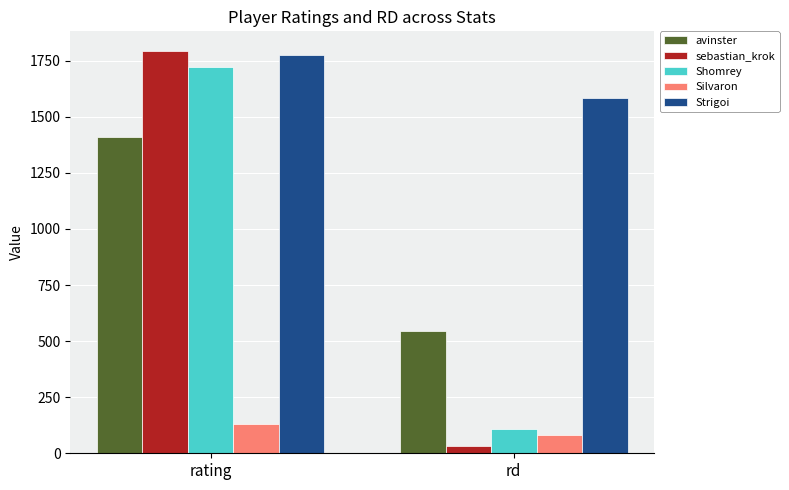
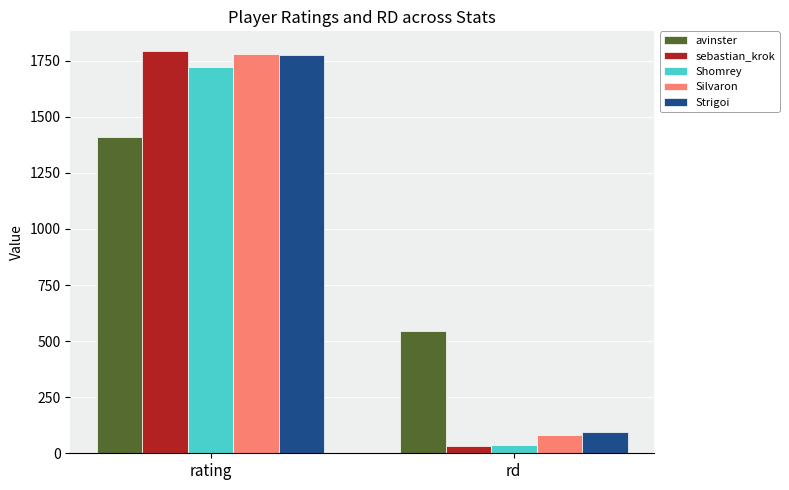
  {
    "avinster": {
      "rating": 1410,
      "rd": 550
    },
    "sebastian_krok": {
      "rating": 1790,
      "rd": 30
    },
    "Shomrey": {
      "rating": 1720,
-     "rd": 110
+     "rd": 30
    },
    "Silvaron": {
-     "rating": 130,
+     "rating": 1780,
      "rd": 80
    },
    "Strigoi": {
      "rating": 1780,
-     "rd": 1590
+     "rd": 100
    }
  }
